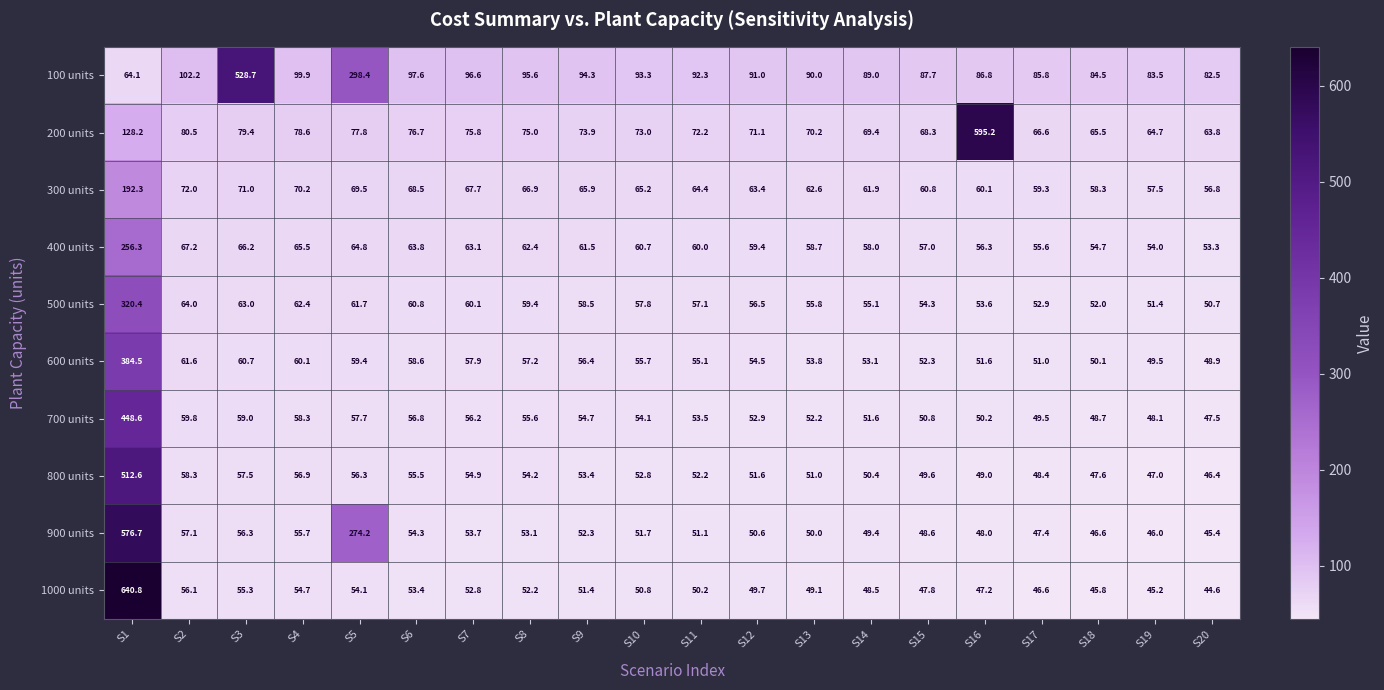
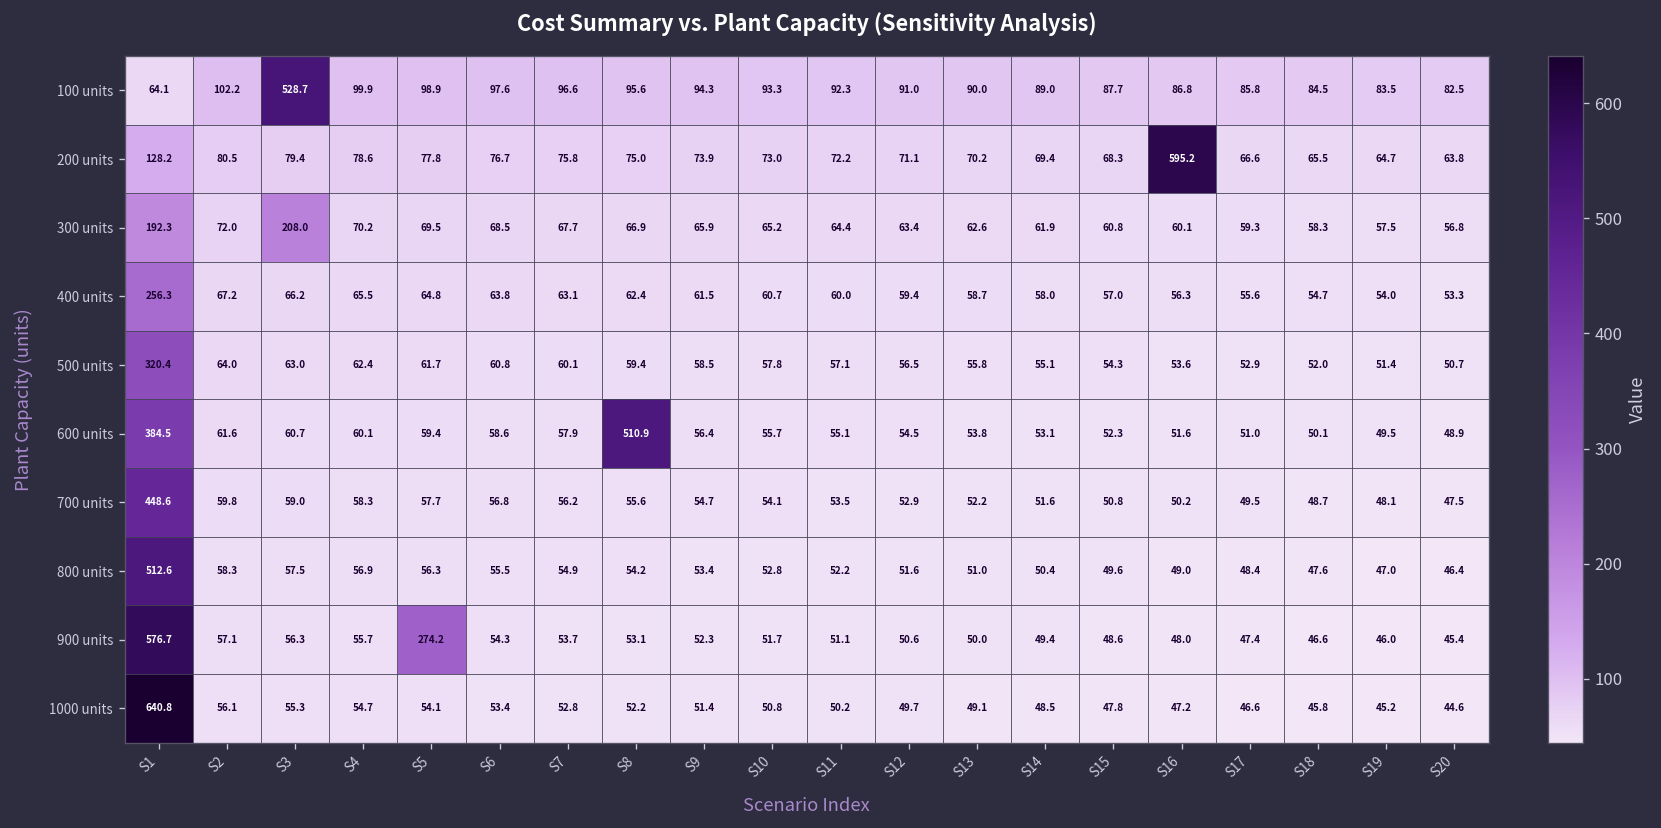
  {
    "100 units": {
      "S1": 64.1,
      "S2": 102.2,
      "S3": 528.7,
      "S4": 99.9,
-     "S5": 298.4,
+     "S5": 98.9,
      "S6": 97.6,
      "S7": 96.6,
      "S8": 95.6,
      "S9": 94.3,
      "S10": 93.3,
      "S11": 92.3,
      "S12": 91.0,
      "S13": 90.0,
      "S14": 89.0,
      "S15": 87.7,
      "S16": 86.8,
      "S17": 85.8,
      "S18": 84.5,
      "S19": 83.5,
      "S20": 82.5
    },
    "200 units": {
      "S1": 128.2,
      "S2": 80.5,
      "S3": 79.4,
      "S4": 78.6,
      "S5": 77.8,
      "S6": 76.7,
      "S7": 75.8,
      "S8": 75.0,
      "S9": 73.9,
      "S10": 73.0,
      "S11": 72.2,
      "S12": 71.1,
      "S13": 70.2,
      "S14": 69.4,
      "S15": 68.3,
      "S16": 595.2,
      "S17": 66.6,
      "S18": 65.5,
      "S19": 64.7,
      "S20": 63.8
    },
    "300 units": {
      "S1": 192.3,
      "S2": 72.0,
-     "S3": 71.0,
+     "S3": 208.0,
      "S4": 70.2,
      "S5": 69.5,
      "S6": 68.5,
      "S7": 67.7,
      "S8": 66.9,
      "S9": 65.9,
      "S10": 65.2,
      "S11": 64.4,
      "S12": 63.4,
      "S13": 62.6,
      "S14": 61.9,
      "S15": 60.8,
      "S16": 60.1,
      "S17": 59.3,
      "S18": 58.3,
      "S19": 57.5,
      "S20": 56.8
    },
    "400 units": {
      "S1": 256.3,
      "S2": 67.2,
      "S3": 66.2,
      "S4": 65.5,
      "S5": 64.8,
      "S6": 63.8,
      "S7": 63.1,
      "S8": 62.4,
      "S9": 61.5,
      "S10": 60.7,
      "S11": 60.0,
      "S12": 59.4,
      "S13": 58.7,
      "S14": 58.0,
      "S15": 57.0,
      "S16": 56.3,
      "S17": 55.6,
      "S18": 54.7,
      "S19": 54.0,
      "S20": 53.3
    },
    "500 units": {
      "S1": 320.4,
      "S2": 64.0,
      "S3": 63.0,
      "S4": 62.4,
      "S5": 61.7,
      "S6": 60.8,
      "S7": 60.1,
      "S8": 59.4,
      "S9": 58.5,
      "S10": 57.8,
      "S11": 57.1,
      "S12": 56.5,
      "S13": 55.8,
      "S14": 55.1,
      "S15": 54.3,
      "S16": 53.6,
      "S17": 52.9,
      "S18": 52.0,
      "S19": 51.4,
      "S20": 50.7
    },
    "600 units": {
      "S1": 384.5,
      "S2": 61.6,
      "S3": 60.7,
      "S4": 60.1,
      "S5": 59.4,
      "S6": 58.6,
      "S7": 57.9,
-     "S8": 57.2,
+     "S8": 510.9,
      "S9": 56.4,
      "S10": 55.7,
      "S11": 55.1,
      "S12": 54.5,
      "S13": 53.8,
      "S14": 53.1,
      "S15": 52.3,
      "S16": 51.6,
      "S17": 51.0,
      "S18": 50.1,
      "S19": 49.5,
      "S20": 48.9
    },
    "700 units": {
      "S1": 448.6,
      "S2": 59.8,
      "S3": 59.0,
      "S4": 58.3,
      "S5": 57.7,
      "S6": 56.8,
      "S7": 56.2,
      "S8": 55.6,
      "S9": 54.7,
      "S10": 54.1,
      "S11": 53.5,
      "S12": 52.9,
      "S13": 52.2,
      "S14": 51.6,
      "S15": 50.8,
      "S16": 50.2,
      "S17": 49.5,
      "S18": 48.7,
      "S19": 48.1,
      "S20": 47.5
    },
    "800 units": {
      "S1": 512.6,
      "S2": 58.3,
      "S3": 57.5,
      "S4": 56.9,
      "S5": 56.3,
      "S6": 55.5,
      "S7": 54.9,
      "S8": 54.2,
      "S9": 53.4,
      "S10": 52.8,
      "S11": 52.2,
      "S12": 51.6,
      "S13": 51.0,
      "S14": 50.4,
      "S15": 49.6,
      "S16": 49.0,
      "S17": 48.4,
      "S18": 47.6,
      "S19": 47.0,
      "S20": 46.4
    },
    "900 units": {
      "S1": 576.7,
      "S2": 57.1,
      "S3": 56.3,
      "S4": 55.7,
      "S5": 274.2,
      "S6": 54.3,
      "S7": 53.7,
      "S8": 53.1,
      "S9": 52.3,
      "S10": 51.7,
      "S11": 51.1,
      "S12": 50.6,
      "S13": 50.0,
      "S14": 49.4,
      "S15": 48.6,
      "S16": 48.0,
      "S17": 47.4,
      "S18": 46.6,
      "S19": 46.0,
      "S20": 45.4
    },
    "1000 units": {
      "S1": 640.8,
      "S2": 56.1,
      "S3": 55.3,
      "S4": 54.7,
      "S5": 54.1,
      "S6": 53.4,
      "S7": 52.8,
      "S8": 52.2,
      "S9": 51.4,
      "S10": 50.8,
      "S11": 50.2,
      "S12": 49.7,
      "S13": 49.1,
      "S14": 48.5,
      "S15": 47.8,
      "S16": 47.2,
      "S17": 46.6,
      "S18": 45.8,
      "S19": 45.2,
      "S20": 44.6
    }
  }
